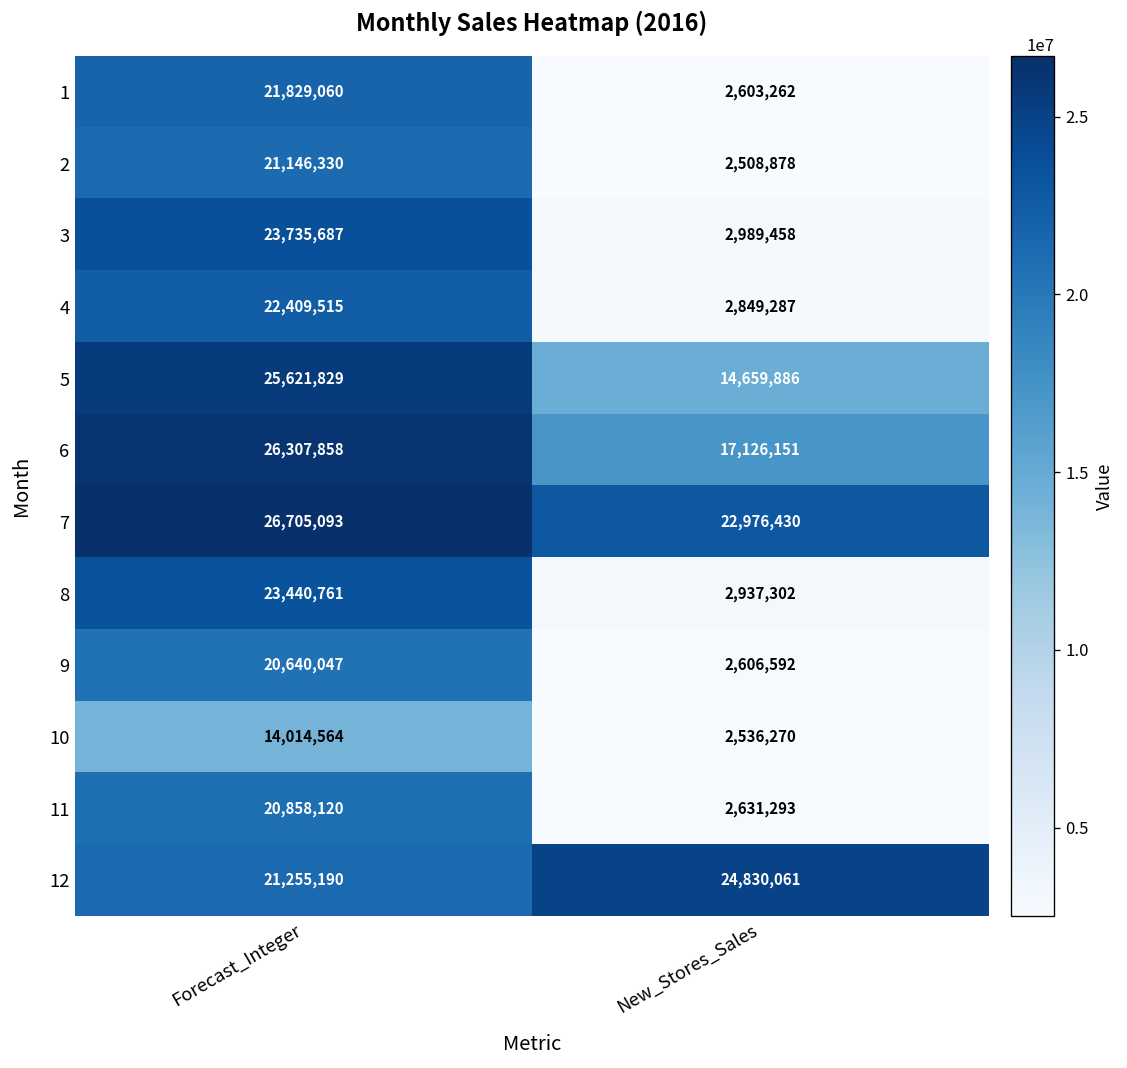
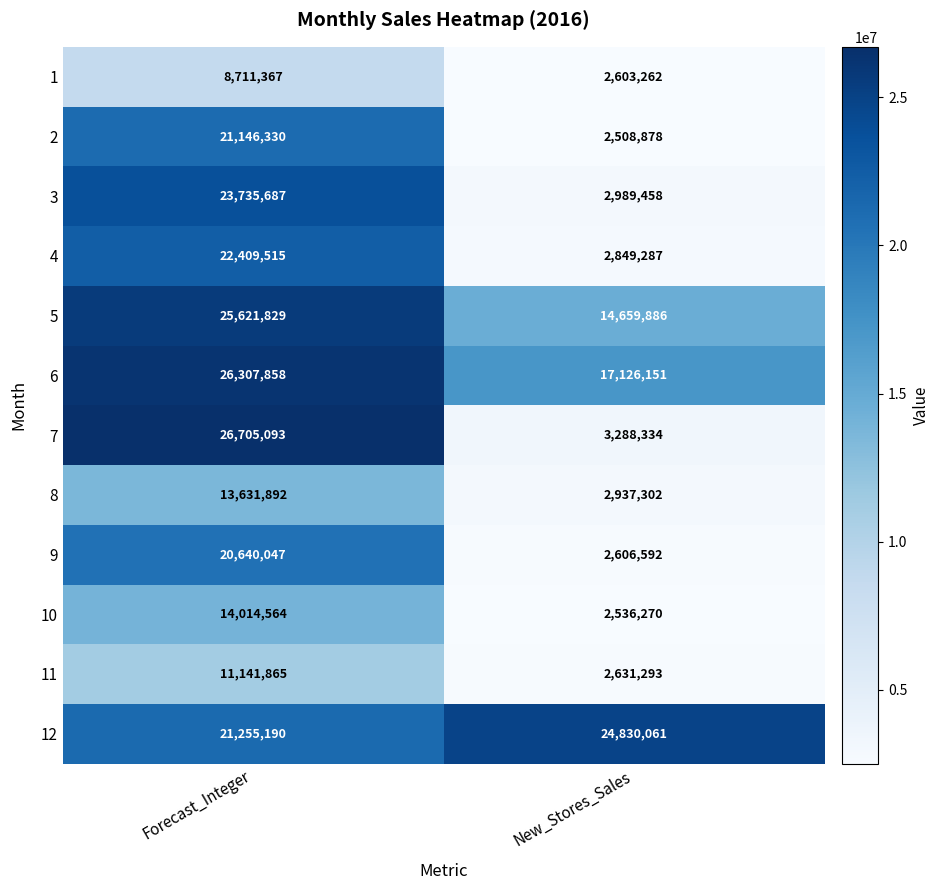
  {
    "1": {
-     "Forecast_Integer": "21,829,060",
+     "Forecast_Integer": "8,711,367",
      "New_Stores_Sales": "2,603,262"
    },
    "2": {
      "Forecast_Integer": "21,146,330",
      "New_Stores_Sales": "2,508,878"
    },
    "3": {
      "Forecast_Integer": "23,735,687",
      "New_Stores_Sales": "2,989,458"
    },
    "4": {
      "Forecast_Integer": "22,409,515",
      "New_Stores_Sales": "2,849,287"
    },
    "5": {
      "Forecast_Integer": "25,621,829",
      "New_Stores_Sales": "14,659,886"
    },
    "6": {
      "Forecast_Integer": "26,307,858",
      "New_Stores_Sales": "17,126,151"
    },
    "7": {
      "Forecast_Integer": "26,705,093",
-     "New_Stores_Sales": "22,976,430"
+     "New_Stores_Sales": "3,288,334"
    },
    "8": {
-     "Forecast_Integer": "23,440,761",
+     "Forecast_Integer": "13,631,892",
      "New_Stores_Sales": "2,937,302"
    },
    "9": {
      "Forecast_Integer": "20,640,047",
      "New_Stores_Sales": "2,606,592"
    },
    "10": {
      "Forecast_Integer": "14,014,564",
      "New_Stores_Sales": "2,536,270"
    },
    "11": {
-     "Forecast_Integer": "20,858,120",
+     "Forecast_Integer": "11,141,865",
      "New_Stores_Sales": "2,631,293"
    },
    "12": {
      "Forecast_Integer": "21,255,190",
      "New_Stores_Sales": "24,830,061"
    }
  }
